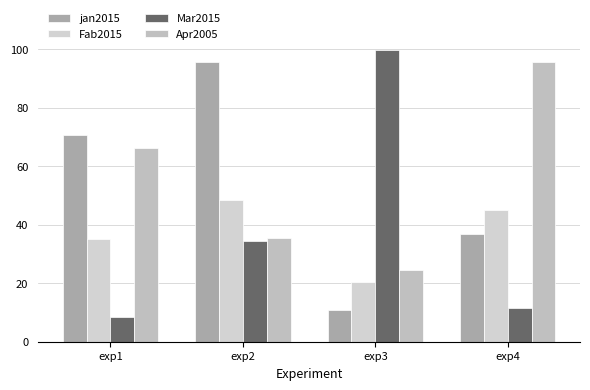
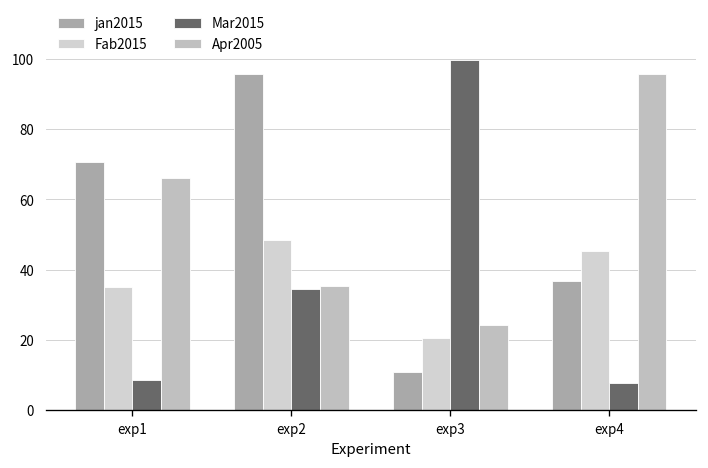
  {
    "Mar2015": {
      "exp1": 8,
      "exp2": 34,
      "exp3": 100,
-     "exp4": 11
+     "exp4": 8
    }
  }
